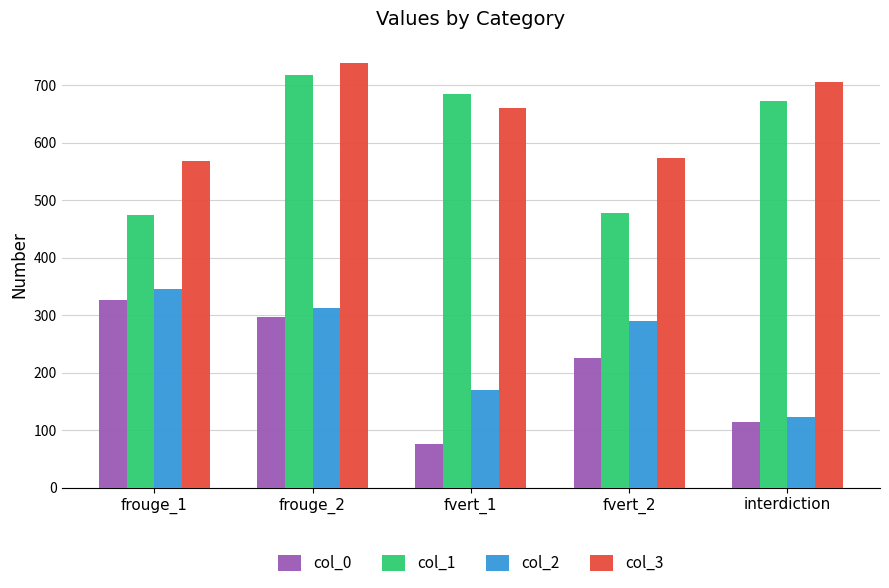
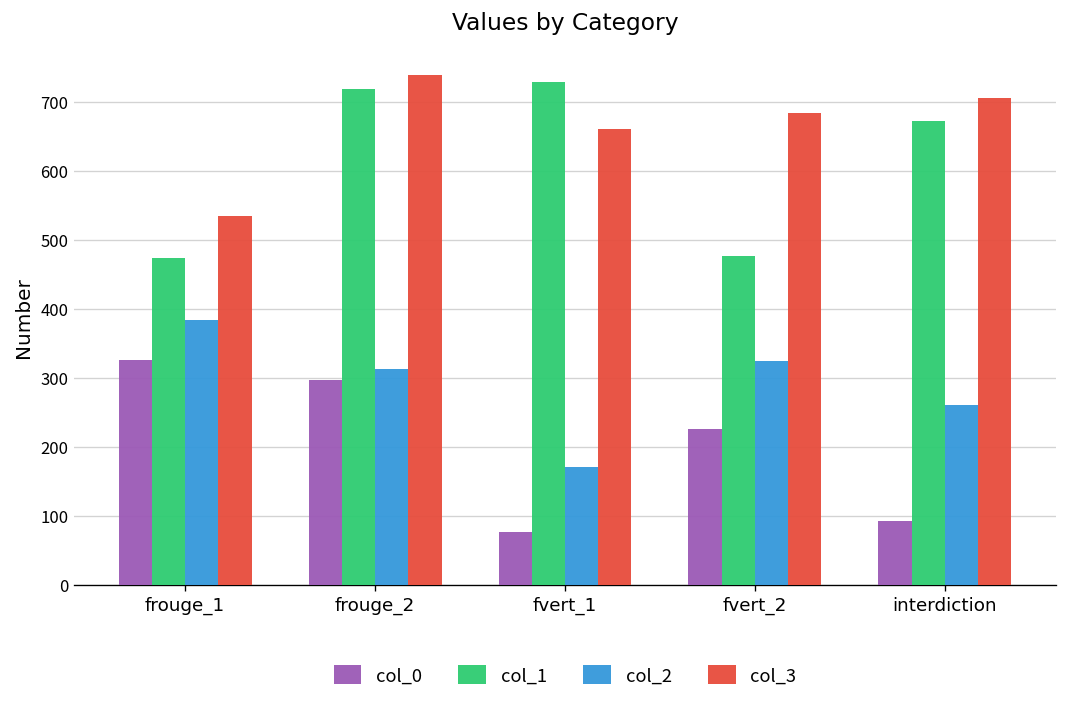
  {
    "col_0": {
      "frouge_1": 330,
      "frouge_2": 300,
      "fvert_1": 80,
      "fvert_2": 230,
-     "interdiction": 120
+     "interdiction": 90
    },
    "col_1": {
      "frouge_1": 470,
      "frouge_2": 720,
-     "fvert_1": 680,
+     "fvert_1": 730,
      "fvert_2": 480,
      "interdiction": 670
    },
    "col_2": {
-     "frouge_1": 350,
+     "frouge_1": 380,
      "frouge_2": 310,
      "fvert_1": 170,
-     "fvert_2": 290,
-     "interdiction": 120
+     "fvert_2": 320,
+     "interdiction": 260
    },
    "col_3": {
-     "frouge_1": 570,
+     "frouge_1": 540,
      "frouge_2": 740,
      "fvert_1": 660,
-     "fvert_2": 570,
+     "fvert_2": 680,
      "interdiction": 710
    }
  }
